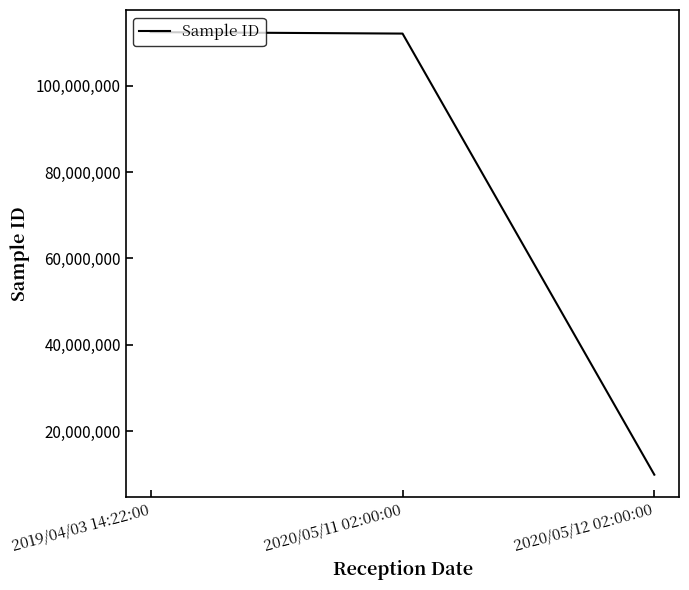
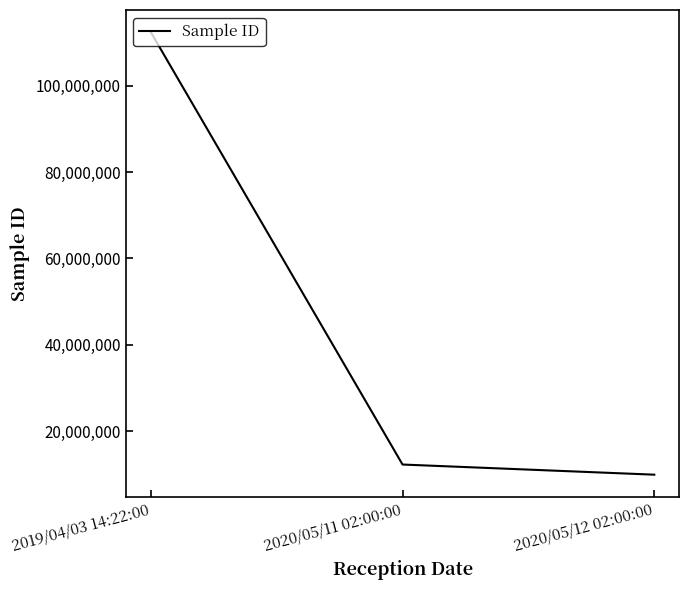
  {
-   "2020/05/11 02:00:00": "112,000,000",
+   "2020/05/11 02:00:00": "12,000,000",
    "2020/05/12 02:00:00": "10,000,000"
  }
